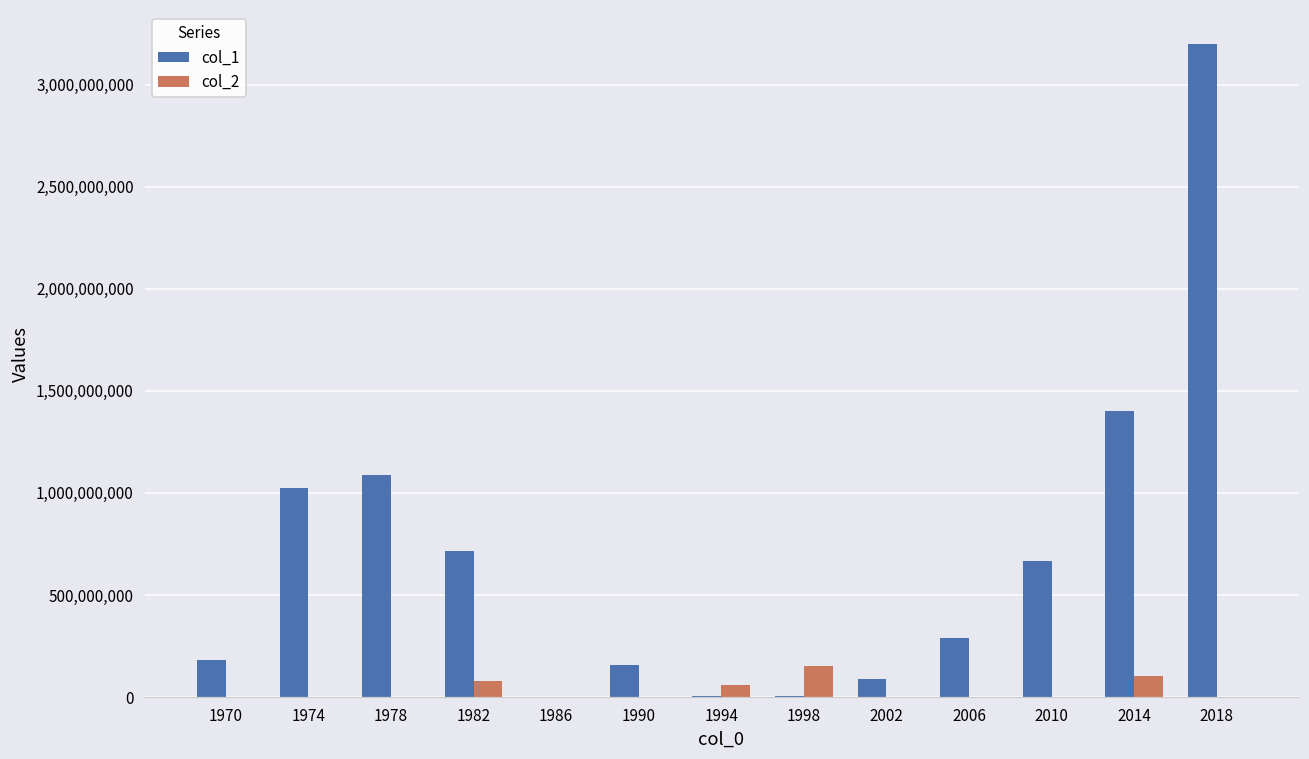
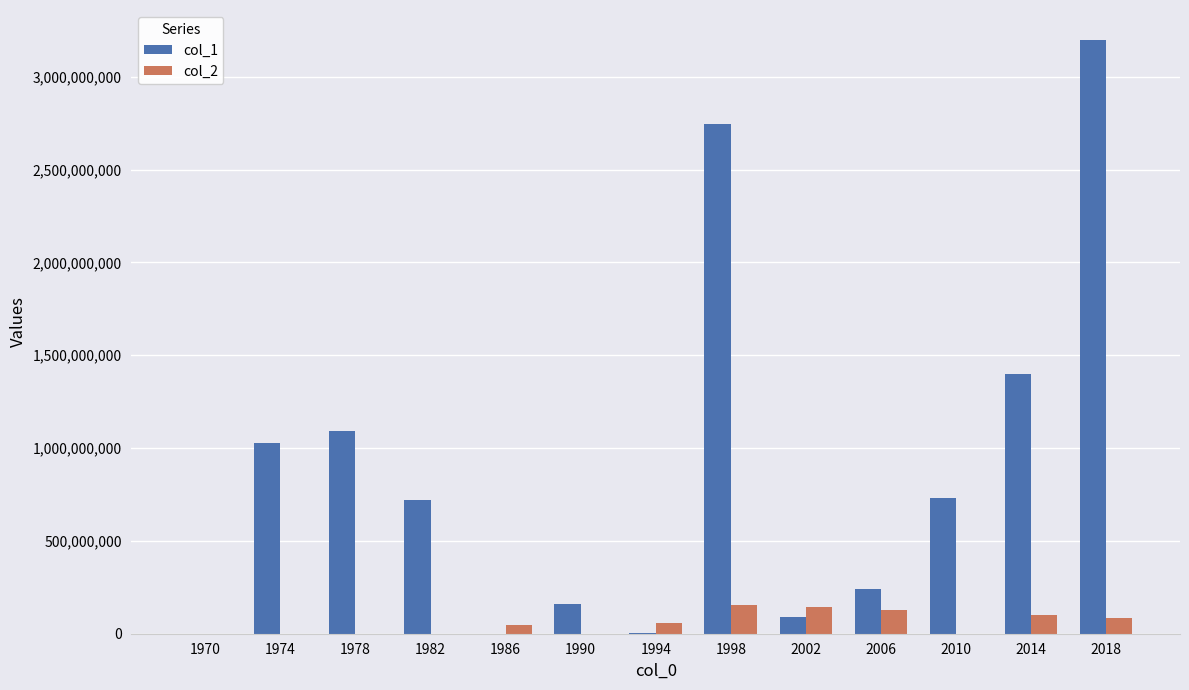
  {
    "col_1": {
-     "1970": "180,000,000",
+     "1970": "0",
      "1974": "1,030,000,000",
      "1978": "1,090,000,000",
      "1982": "720,000,000",
      "1990": "160,000,000",
-     "1998": "10,000,000",
+     "1998": "2,750,000,000",
      "2002": "90,000,000",
-     "2006": "290,000,000",
-     "2010": "670,000,000",
+     "2006": "240,000,000",
+     "2010": "730,000,000",
      "2014": "1,400,000,000",
      "2018": "3,200,000,000"
    },
    "col_2": {
-     "1982": "80,000,000",
-     "1986": "0",
+     "1982": "0",
+     "1986": "50,000,000",
      "1994": "60,000,000",
      "1998": "150,000,000",
-     "2002": "0",
-     "2006": "0",
+     "2002": "150,000,000",
+     "2006": "130,000,000",
      "2014": "100,000,000",
-     "2018": "0"
+     "2018": "90,000,000"
    }
  }
